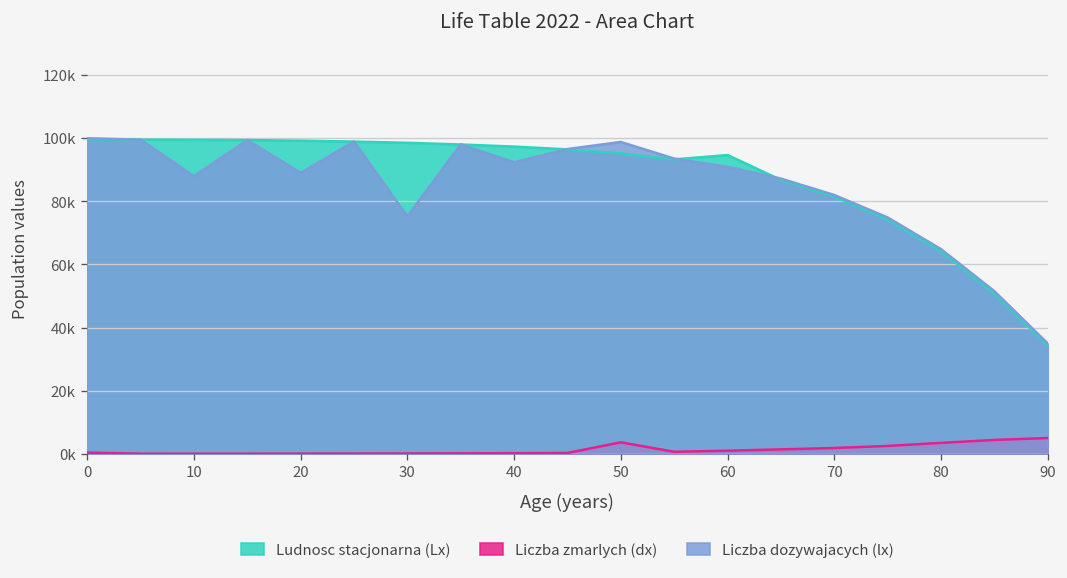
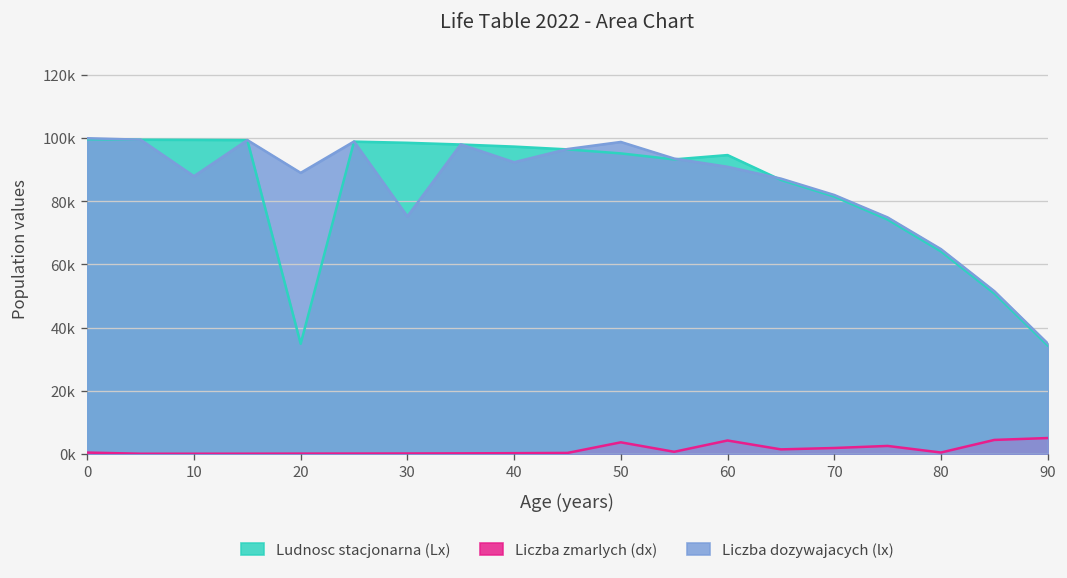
  {
    "Ludnosc stacjonarna (Lx)": {
      "10": 99000,
-     "20": 99000,
+     "20": 35000,
      "30": 99000,
      "40": 97000,
      "50": 95000,
      "60": 95000
    },
    "Liczba zmarlych (dx)": {
      "0": 0,
      "10": 0,
      "20": 0,
      "30": 0,
      "40": 0,
      "50": 4000,
-     "60": 1000,
+     "60": 4000,
      "70": 2000,
-     "80": 3000,
+     "80": 0,
      "90": 5000
    },
    "Liczba dozywajacych (lx)": {
      "10": 88000,
      "20": 89000,
      "30": 75000,
      "40": 92000,
      "50": 99000,
      "60": 91000
    }
  }
